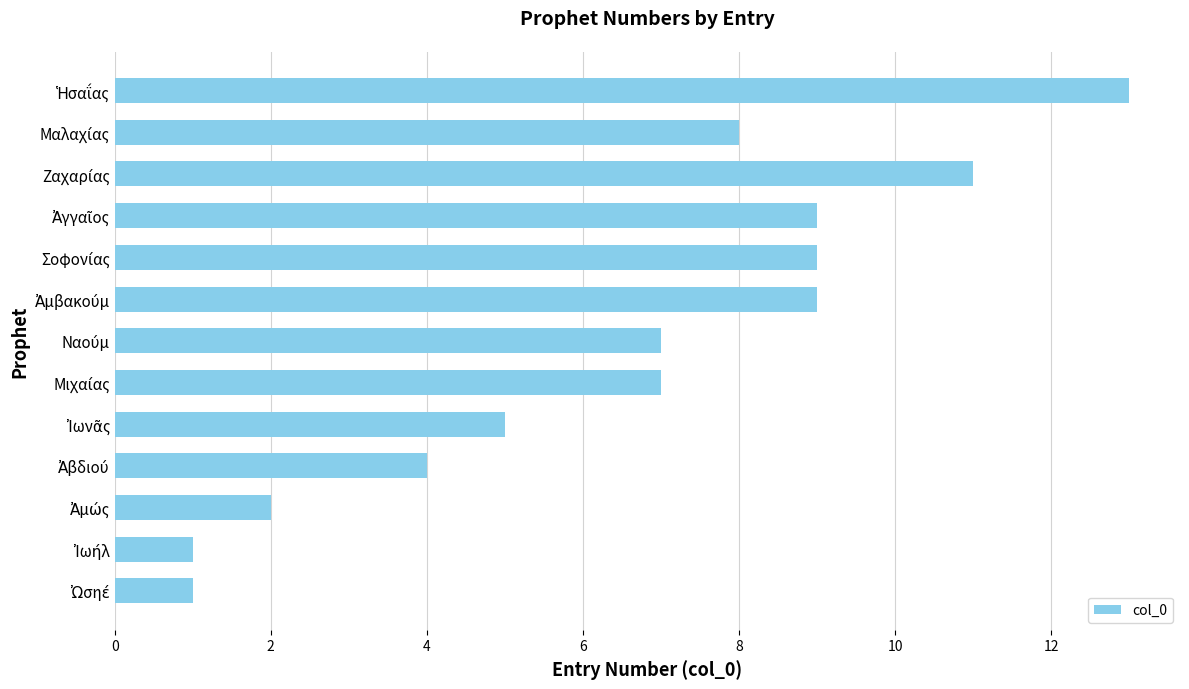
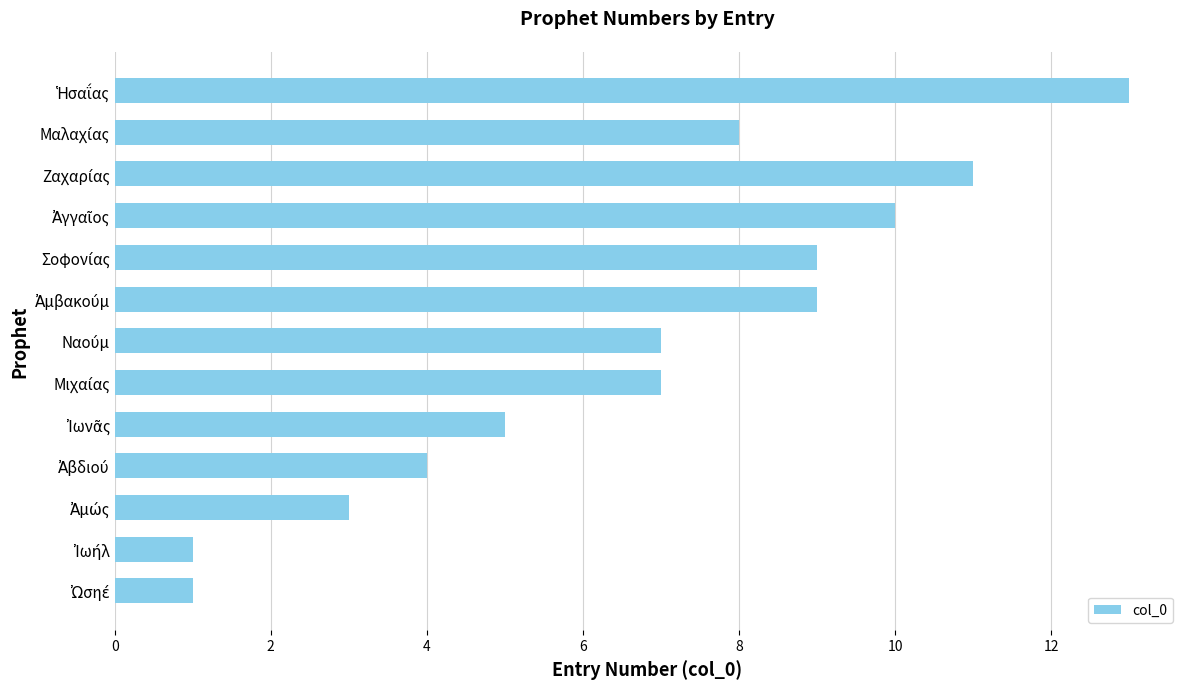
  {
    "Ἡσαΐας": 13,
    "Μαλαχίας": 8,
    "Ζαχαρίας": 11,
-   "Ἀγγαῖος": 9,
+   "Ἀγγαῖος": 10,
    "Σοφονίας": 9,
    "Ἀμβακούμ": 9,
    "Ναούμ": 7,
    "Μιχαίας": 7,
    "Ἰωνᾶς": 5,
    "Ἀβδιού": 4,
-   "Ἀμώς": 2,
+   "Ἀμώς": 3,
    "Ἰωήλ": 1,
    "Ὠσηέ": 1
  }
